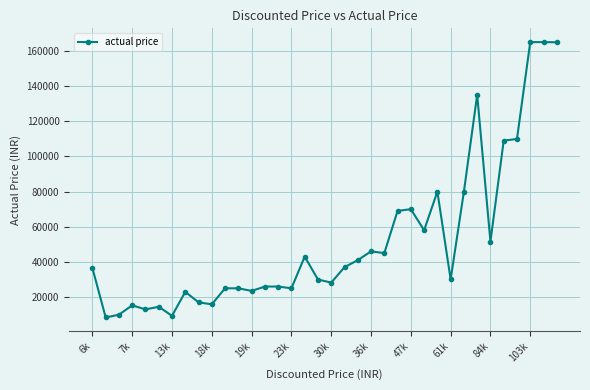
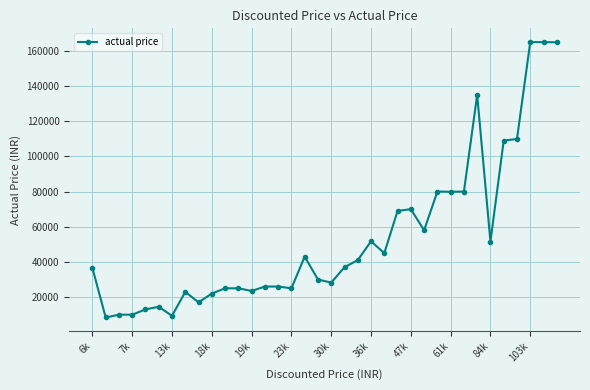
  {
    "6k": 37000,
-   "7k": 15000,
+   "7k": 10000,
    "13k": 9000,
-   "18k": 16000,
+   "18k": 22000,
    "19k": 23000,
    "23k": 25000,
    "30k": 28000,
-   "36k": 46000,
+   "36k": 52000,
    "47k": 70000,
-   "61k": 30000,
+   "61k": 80000,
    "84k": 52000,
    "103k": 165000
  }
